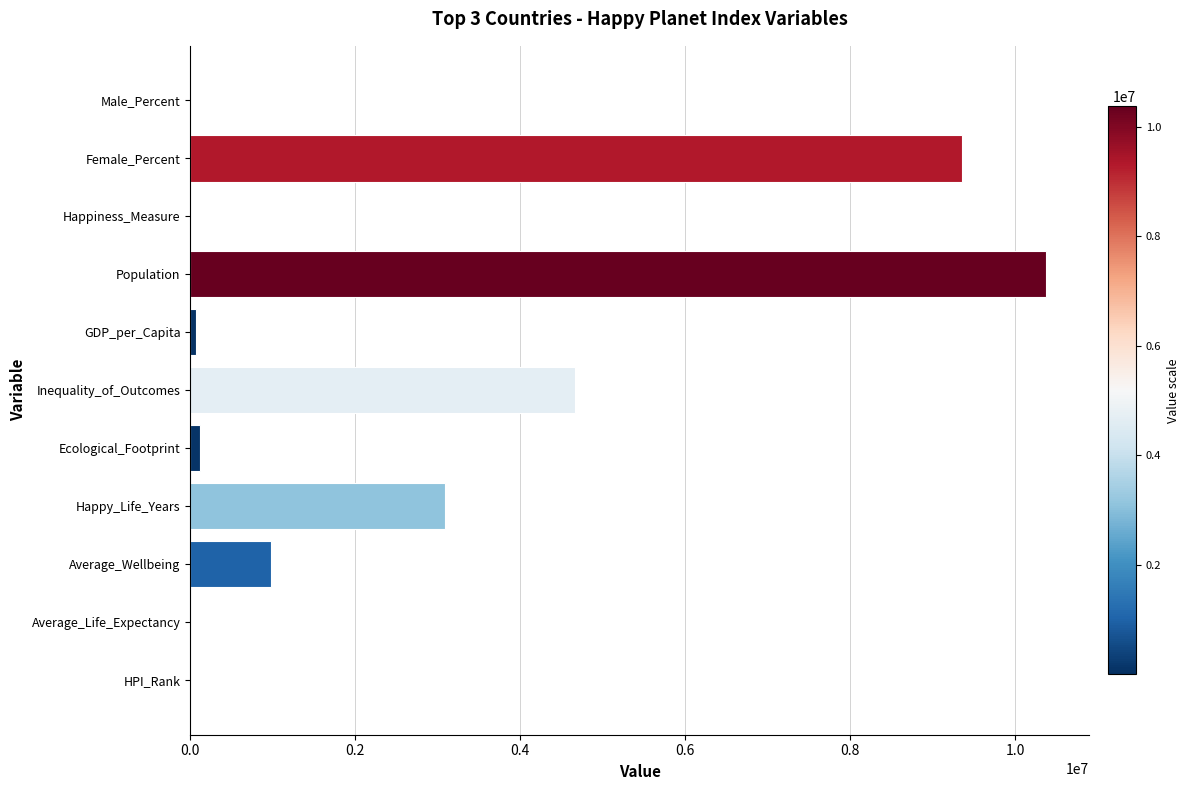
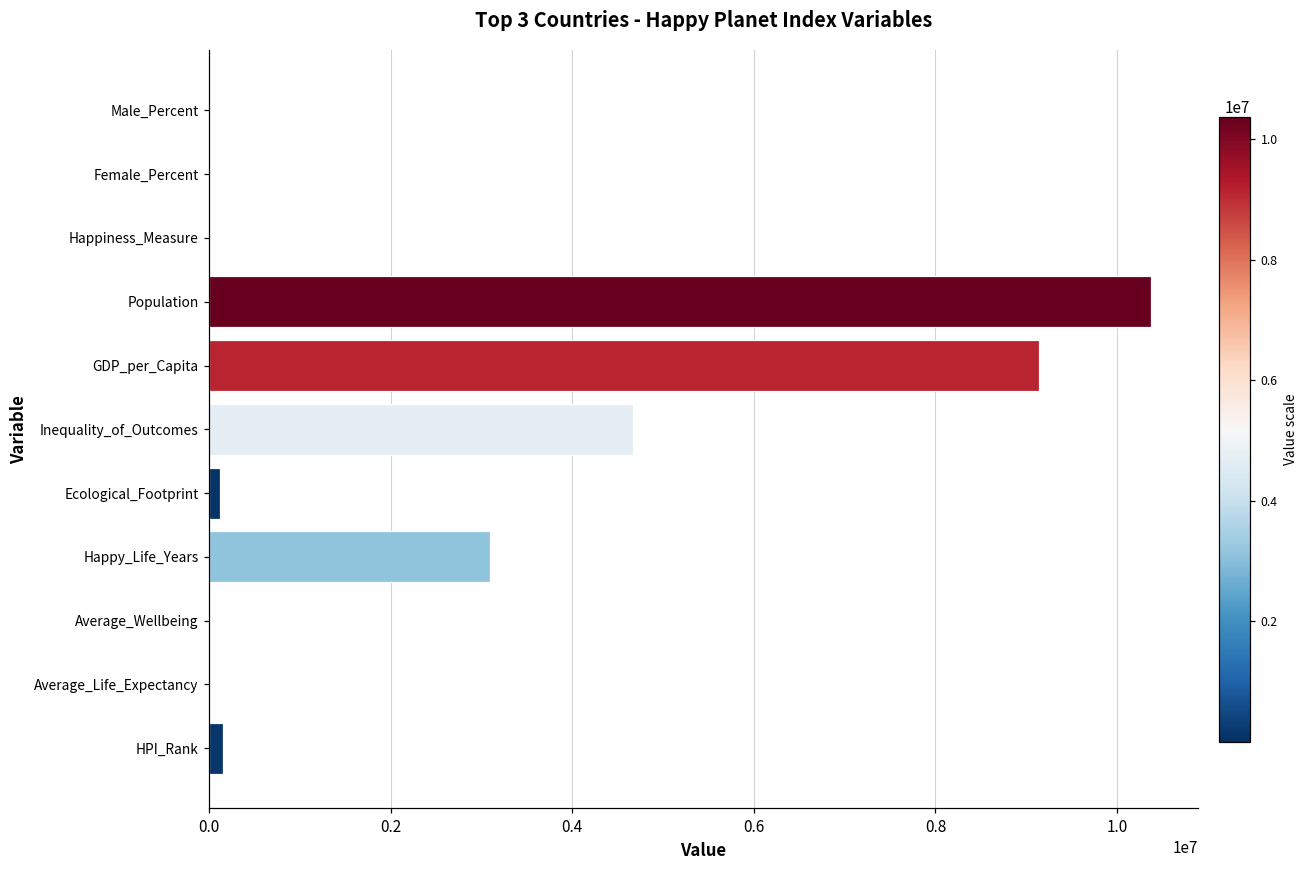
  {
-   "Female_Percent": 9400000,
+   "Female_Percent": 0,
    "Population": 10400000,
-   "GDP_per_Capita": 100000,
+   "GDP_per_Capita": 9100000,
    "Inequality_of_Outcomes": 4700000,
    "Ecological_Footprint": 100000,
    "Happy_Life_Years": 3100000,
-   "Average_Wellbeing": 1000000,
-   "HPI_Rank": 0
+   "Average_Wellbeing": 0,
+   "HPI_Rank": 100000
  }
